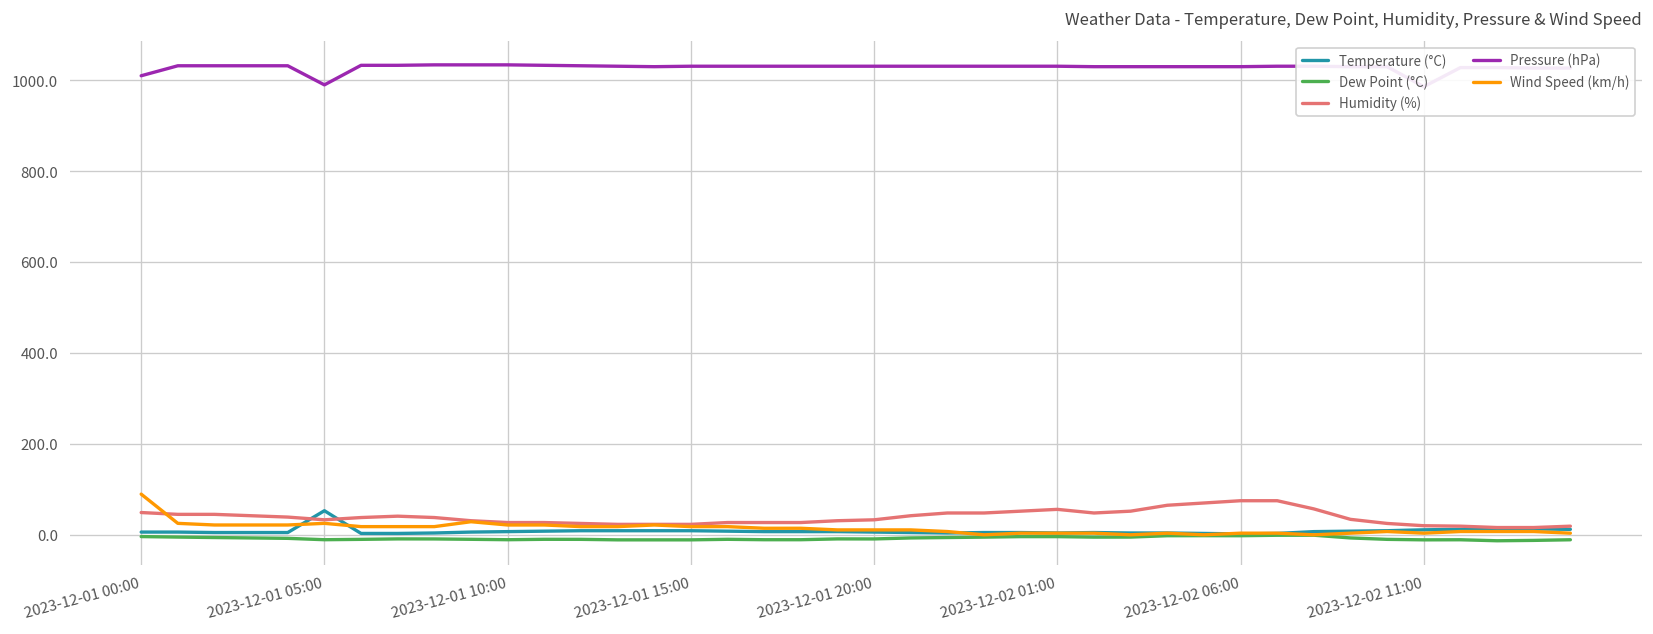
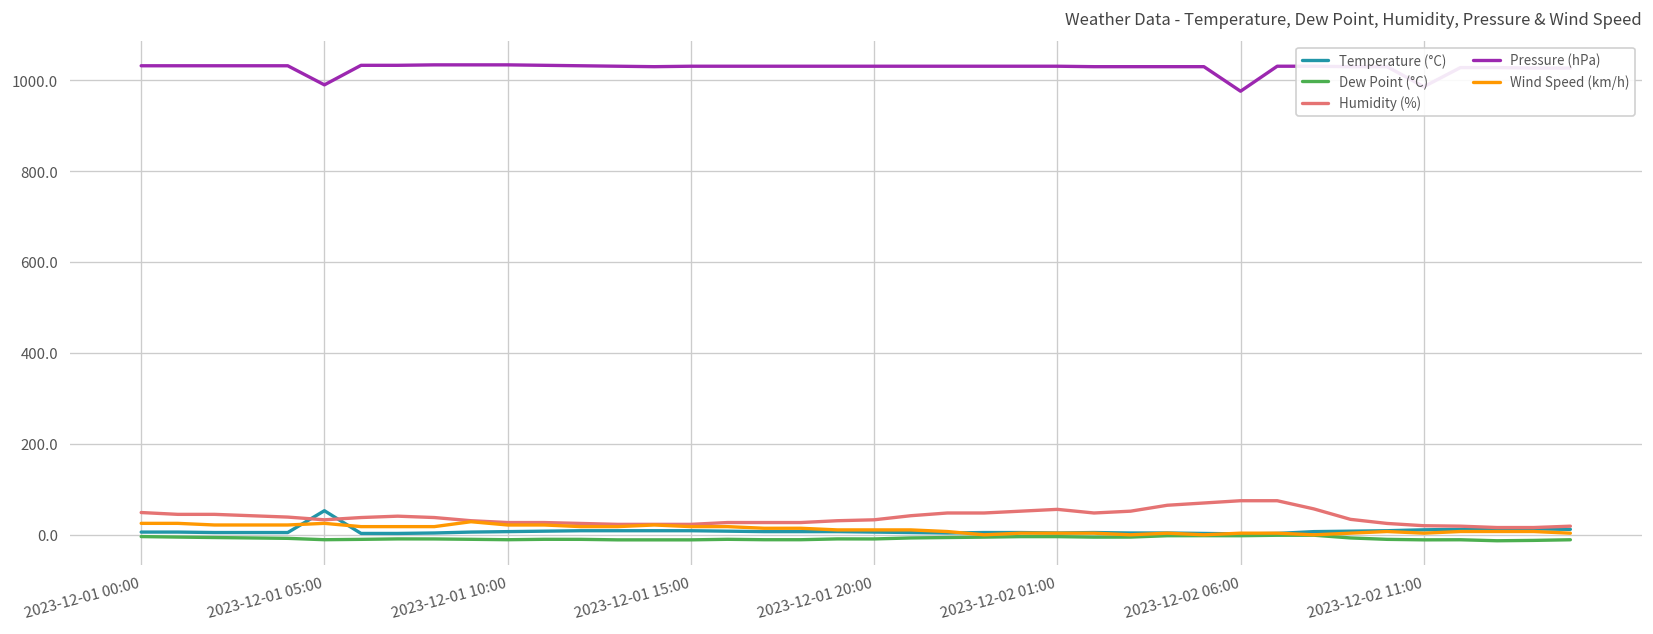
  {
    "Temperature (°C)": {
      "2023-12-01 00:00": 10,
      "2023-12-01 05:00": 50,
      "2023-12-01 10:00": 10,
      "2023-12-01 15:00": 10,
      "2023-12-02 11:00": 10
    },
    "Dew Point (°C)": {
      "2023-12-01 00:00": 0,
      "2023-12-01 05:00": -10,
      "2023-12-01 10:00": -10,
      "2023-12-01 15:00": -10,
      "2023-12-01 20:00": -10,
      "2023-12-02 01:00": 0,
      "2023-12-02 11:00": -10
    },
    "Humidity (%)": {
      "2023-12-01 00:00": 50,
      "2023-12-01 05:00": 30,
      "2023-12-01 20:00": 30,
      "2023-12-02 01:00": 60,
      "2023-12-02 06:00": 80,
      "2023-12-02 11:00": 20
    },
    "Pressure (hPa)": {
-     "2023-12-01 00:00": 1010,
+     "2023-12-01 00:00": 1030,
      "2023-12-01 05:00": 990,
      "2023-12-01 10:00": 1030,
      "2023-12-01 15:00": 1030,
      "2023-12-01 20:00": 1030,
      "2023-12-02 01:00": 1030,
-     "2023-12-02 06:00": 1030
+     "2023-12-02 06:00": 980
    },
    "Wind Speed (km/h)": {
-     "2023-12-01 00:00": 90,
+     "2023-12-01 00:00": 30,
      "2023-12-01 05:00": 30,
      "2023-12-02 11:00": 0
    }
  }
